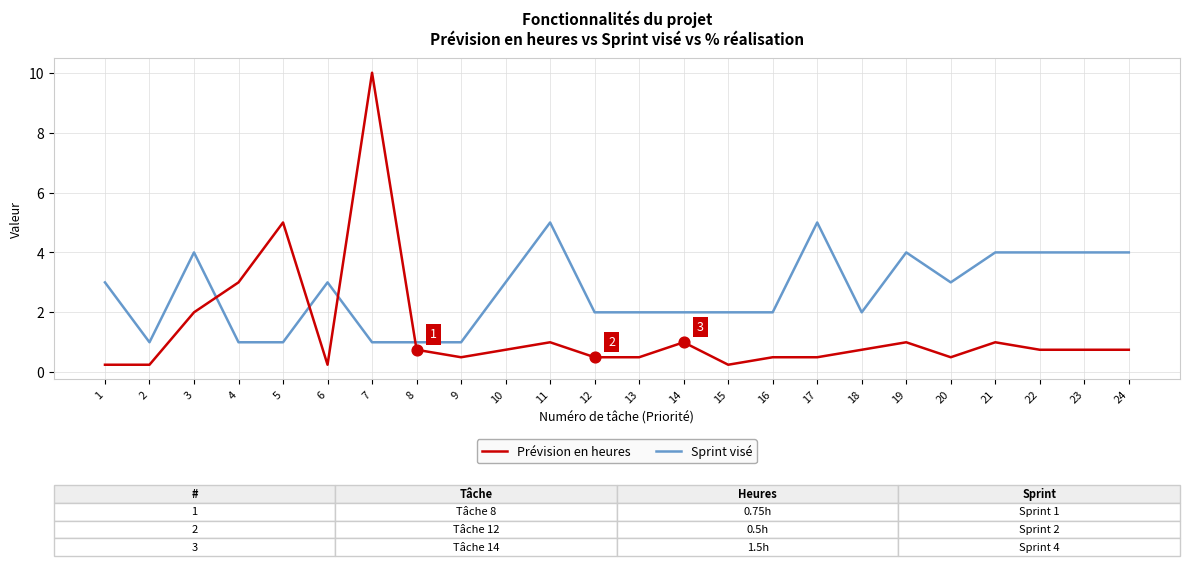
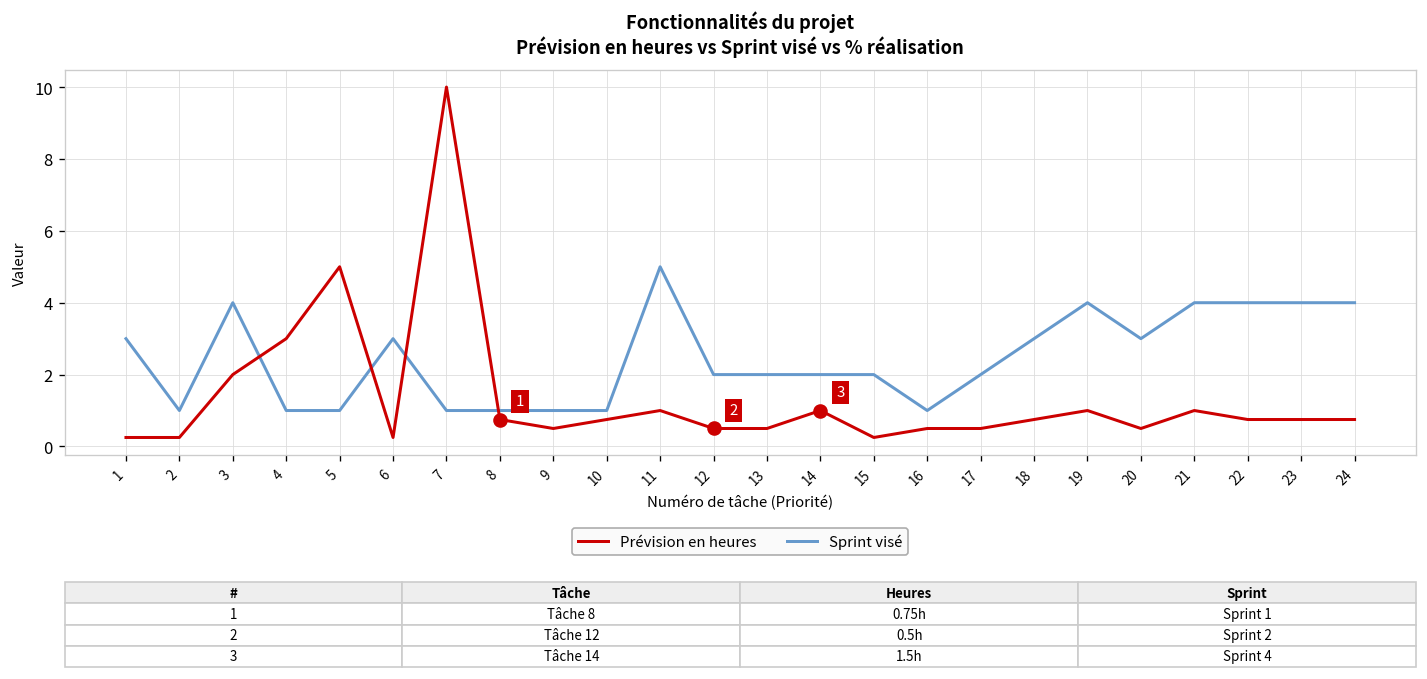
  {
    "Sprint visé": {
      "1": 3,
      "2": 1,
      "3": 4,
      "4": 1,
      "5": 1,
      "6": 3,
      "7": 1,
-     "10": 3,
+     "10": 1,
      "11": 5,
      "13": 2,
      "15": 2,
-     "16": 2,
-     "17": 5,
-     "18": 2,
+     "16": 1,
+     "17": 2,
+     "18": 3,
      "19": 4,
      "20": 3,
      "21": 4,
      "22": 4,
      "23": 4,
      "24": 4
    }
  }
